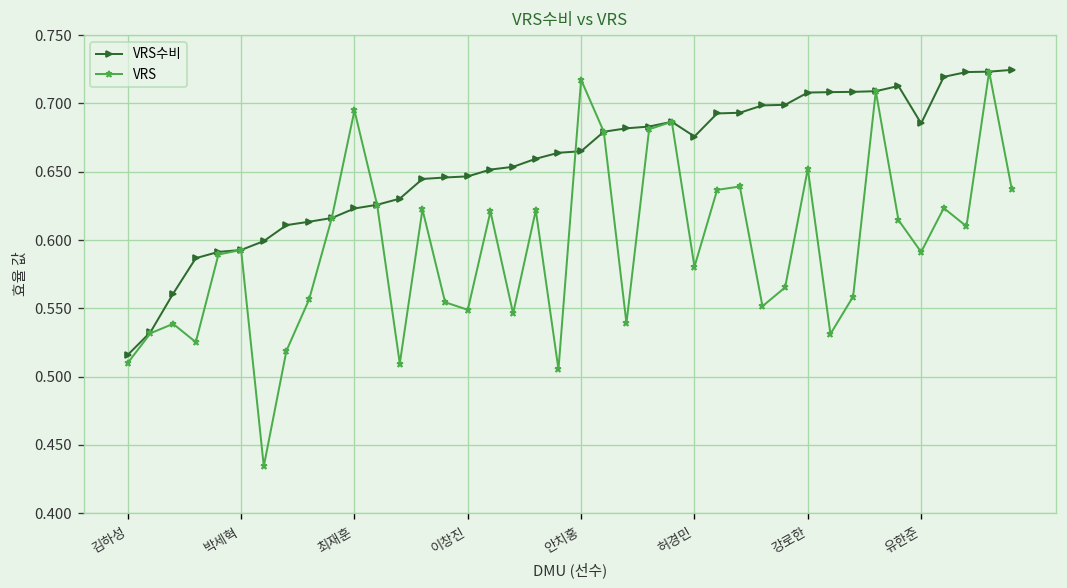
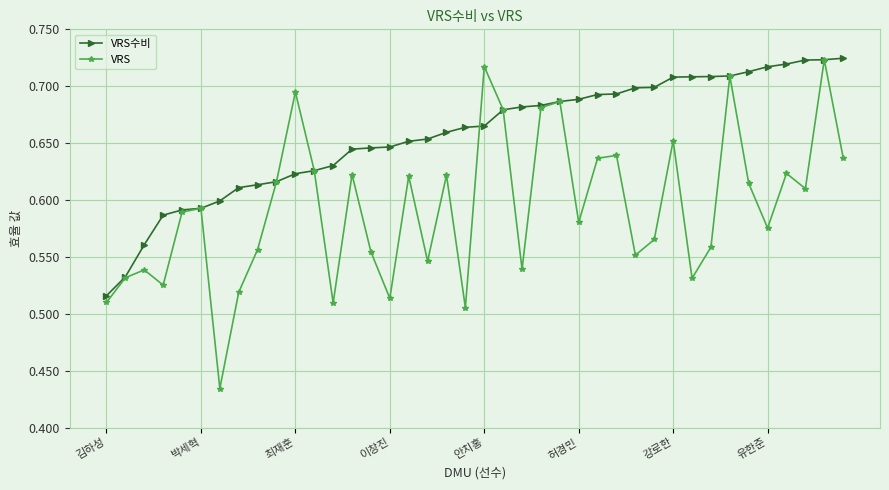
  {
    "VRS수비": {
      "김하성": 0.516,
      "최재훈": 0.623,
      "이창진": 0.647,
      "안치홍": 0.665,
-     "허경민": 0.676,
+     "허경민": 0.689,
      "강로한": 0.708,
-     "유한준": 0.685
+     "유한준": 0.717
    },
    "VRS": {
      "김하성": 0.510,
      "최재훈": 0.695,
-     "이창진": 0.549,
+     "이창진": 0.514,
      "안치홍": 0.717,
      "허경민": 0.580,
      "강로한": 0.652,
-     "유한준": 0.591
+     "유한준": 0.575
    }
  }
